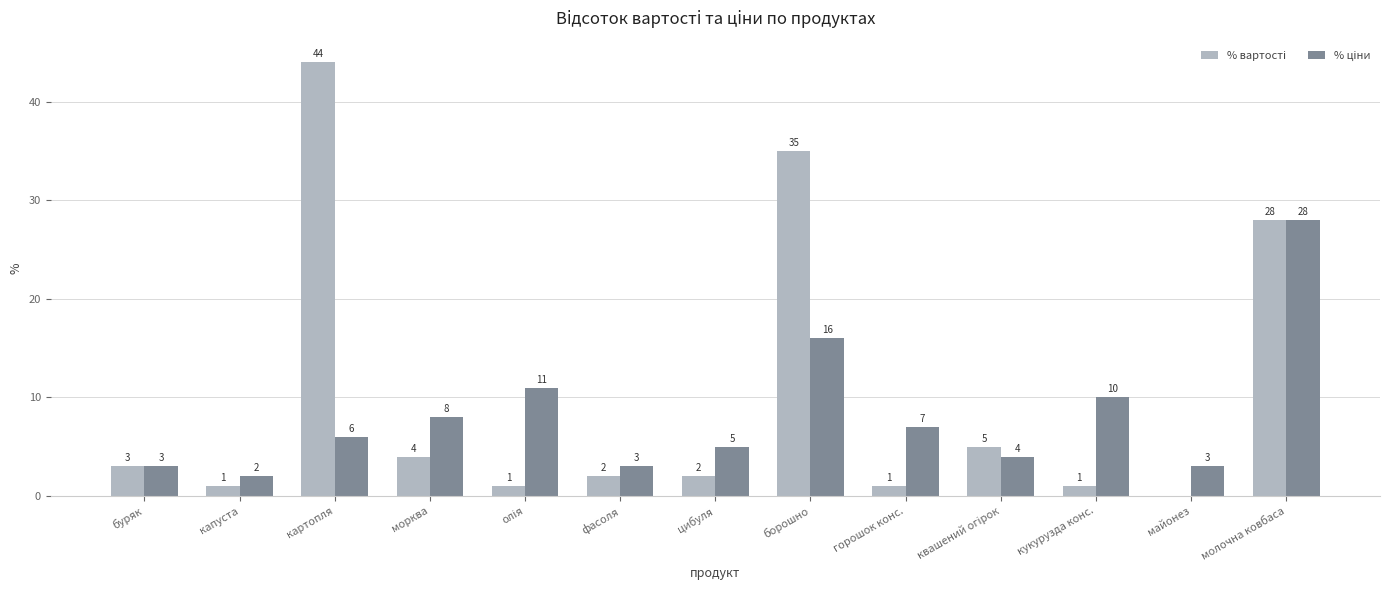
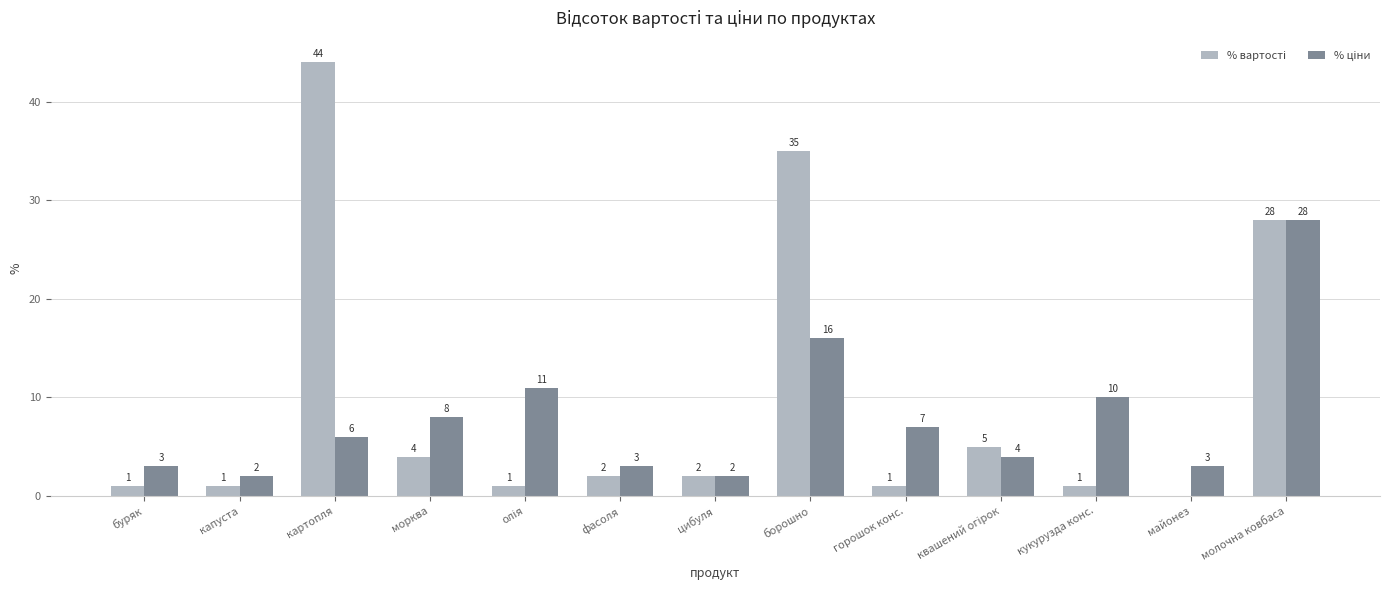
  {
    "% вартості": {
-     "буряк": 3,
+     "буряк": 1,
      "капуста": 1,
      "картопля": 44,
      "морква": 4,
      "олія": 1,
      "фасоля": 2,
      "цибуля": 2,
      "борошно": 35,
      "горошок конс.": 1,
      "квашений огірок": 5,
      "кукурузда конс.": 1,
      "молочна ковбаса": 28
    },
    "% ціни": {
      "буряк": 3,
      "капуста": 2,
      "картопля": 6,
      "морква": 8,
      "олія": 11,
      "фасоля": 3,
-     "цибуля": 5,
+     "цибуля": 2,
      "борошно": 16,
      "горошок конс.": 7,
      "квашений огірок": 4,
      "кукурузда конс.": 10,
      "майонез": 3,
      "молочна ковбаса": 28
    }
  }
